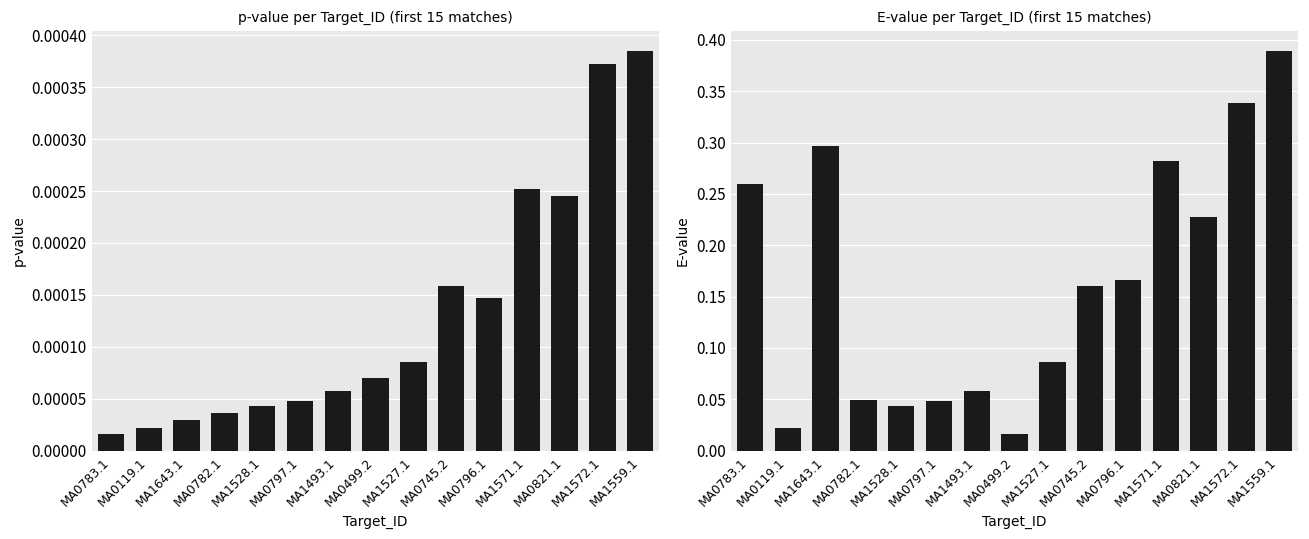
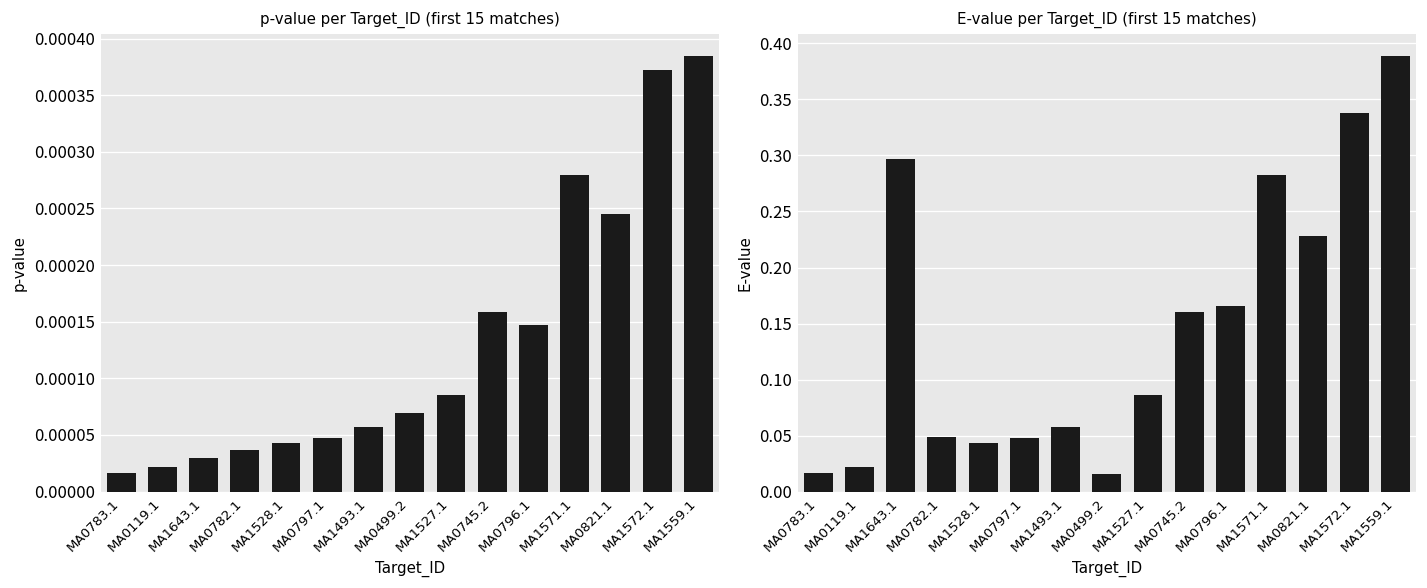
  {
    "p-value per Target_ID (first 15 matches)": {
      "MA0783.1": 0.00002,
      "MA0119.1": 0.00002,
      "MA1643.1": 0.00003,
      "MA0782.1": 0.00004,
      "MA1528.1": 0.00004,
      "MA0797.1": 0.00005,
      "MA1493.1": 0.00006,
      "MA0499.2": 0.00007,
      "MA1527.1": 0.00009,
      "MA0745.2": 0.00016,
      "MA0796.1": 0.00015,
-     "MA1571.1": 0.00025,
+     "MA1571.1": 0.00028,
      "MA0821.1": 0.00025,
      "MA1572.1": 0.00037,
      "MA1559.1": 0.00038
    },
    "E-value per Target_ID (first 15 matches)": {
-     "MA0783.1": 0.26,
+     "MA0783.1": 0.02,
      "MA0119.1": 0.02,
      "MA1643.1": 0.30,
      "MA0782.1": 0.05,
      "MA1528.1": 0.04,
      "MA0797.1": 0.05,
      "MA1493.1": 0.06,
      "MA0499.2": 0.02,
      "MA1527.1": 0.09,
      "MA0745.2": 0.16,
      "MA0796.1": 0.17,
      "MA1571.1": 0.28,
      "MA0821.1": 0.23,
      "MA1572.1": 0.34,
      "MA1559.1": 0.39
    }
  }
